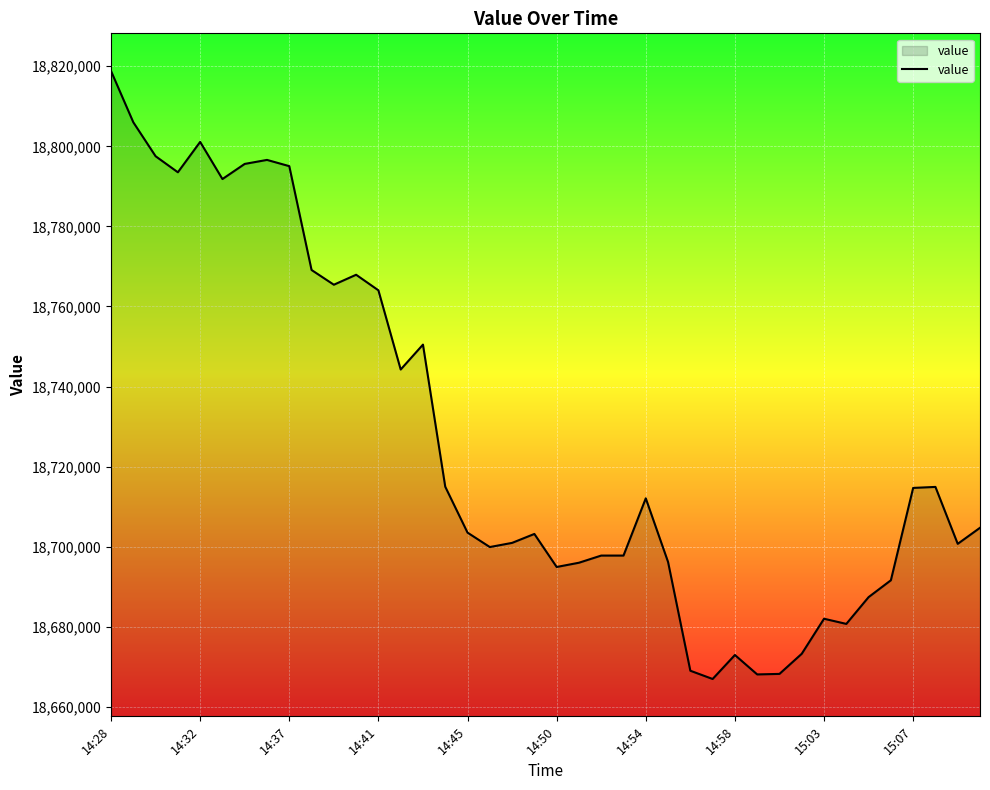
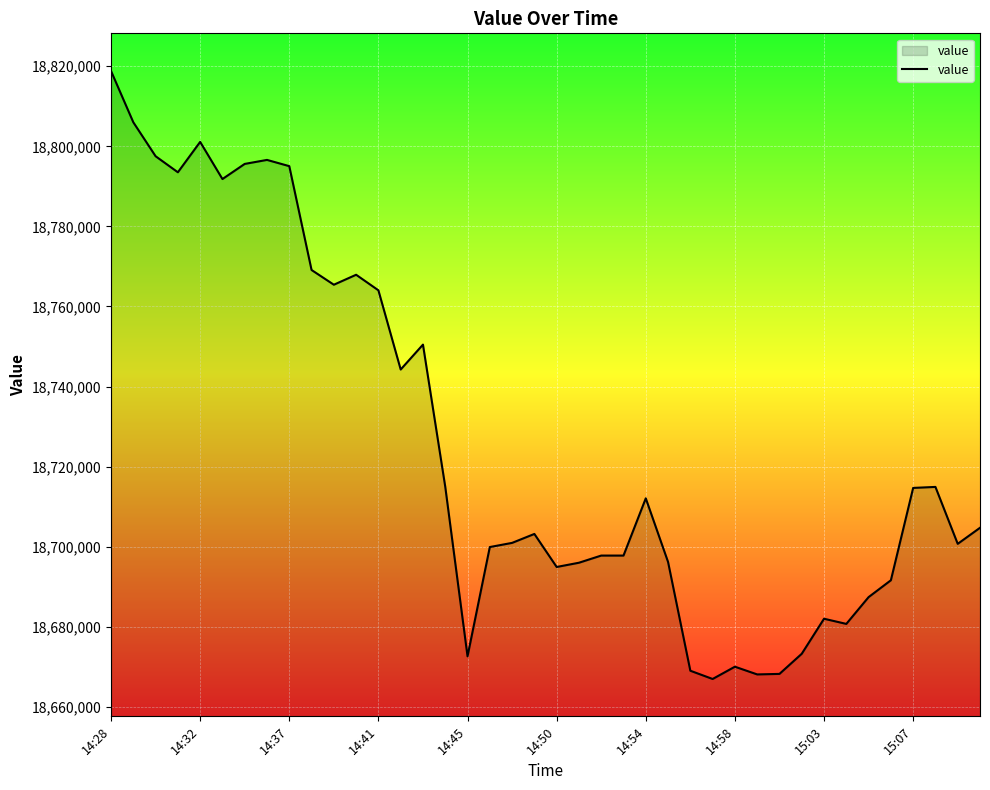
  {
    "14:28": "18,819,000",
    "14:32": "18,801,000",
    "14:37": "18,795,000",
    "14:41": "18,764,000",
-   "14:45": "18,704,000",
+   "14:45": "18,673,000",
    "14:50": "18,695,000",
    "14:54": "18,712,000",
-   "14:58": "18,673,000",
+   "14:58": "18,670,000",
    "15:03": "18,682,000",
    "15:07": "18,715,000"
  }
